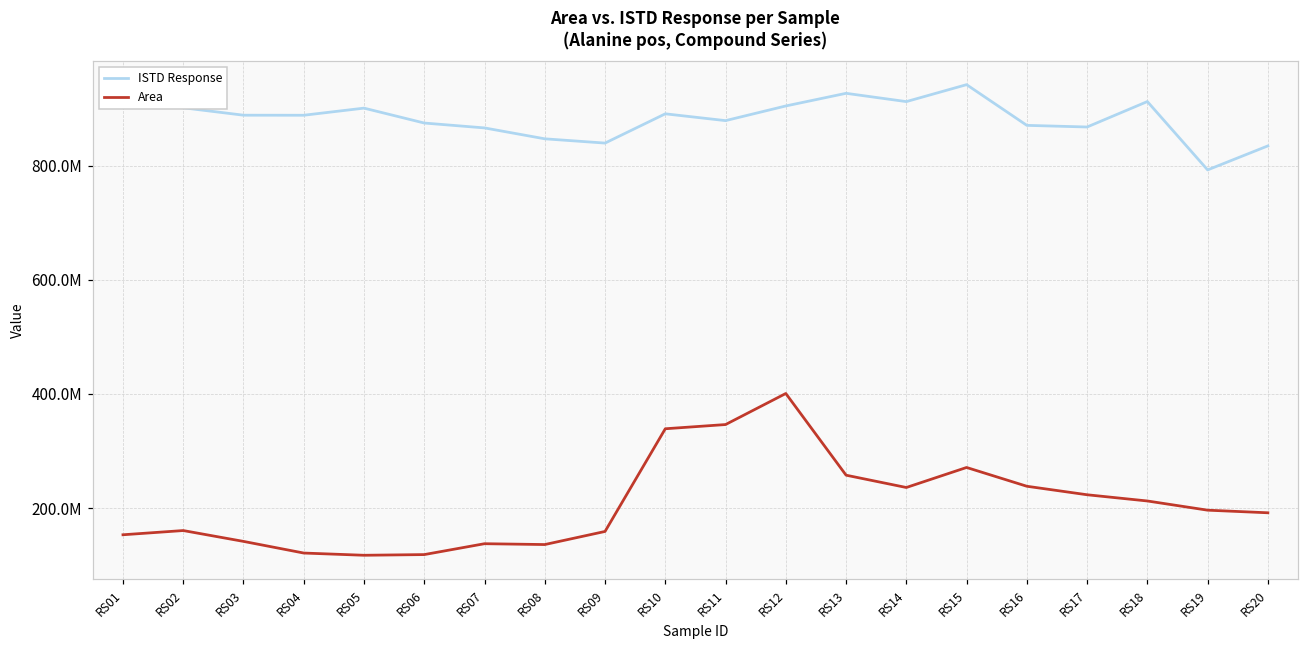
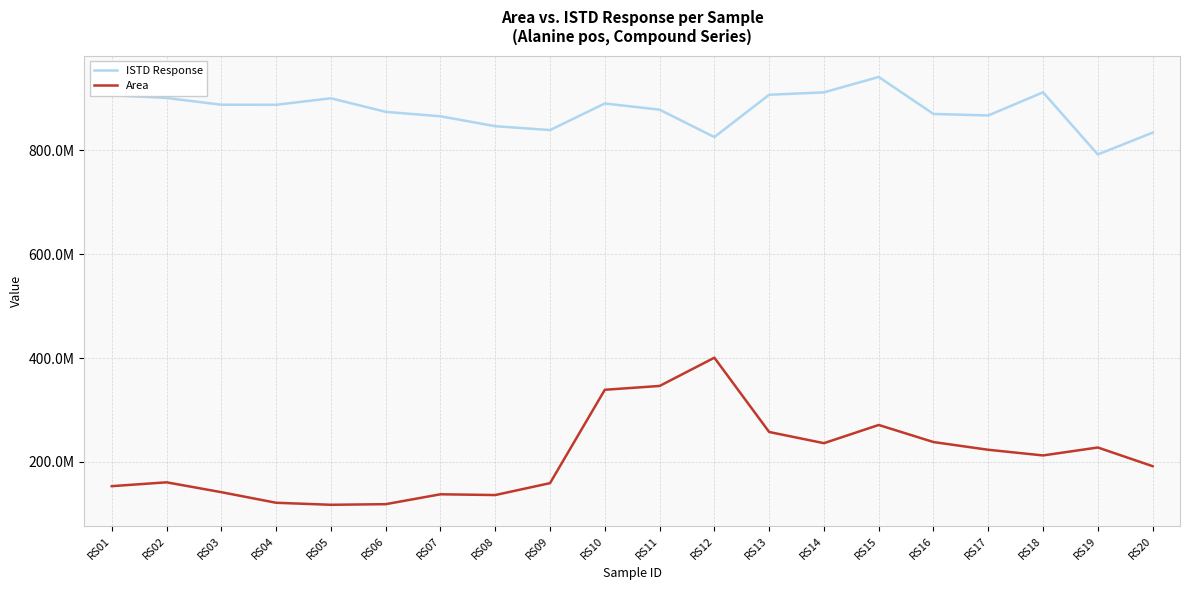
  {
    "ISTD Response": {
      "RS02": 900000000,
      "RS03": 890000000,
      "RS04": 890000000,
      "RS05": 900000000,
      "RS06": 870000000,
      "RS07": 870000000,
      "RS08": 850000000,
      "RS09": 840000000,
      "RS10": 890000000,
      "RS11": 880000000,
-     "RS12": 900000000,
-     "RS13": 930000000,
+     "RS12": 830000000,
+     "RS13": 910000000,
      "RS14": 910000000,
      "RS15": 940000000,
      "RS16": 870000000,
      "RS17": 870000000,
      "RS18": 910000000,
      "RS19": 790000000,
      "RS20": 830000000
    },
    "Area": {
      "RS01": 150000000,
      "RS02": 160000000,
      "RS03": 140000000,
      "RS04": 120000000,
      "RS05": 120000000,
      "RS06": 120000000,
      "RS07": 140000000,
      "RS08": 140000000,
      "RS09": 160000000,
      "RS10": 340000000,
      "RS11": 350000000,
      "RS12": 400000000,
      "RS13": 260000000,
      "RS14": 240000000,
      "RS15": 270000000,
      "RS16": 240000000,
      "RS17": 220000000,
      "RS18": 210000000,
-     "RS19": 200000000,
+     "RS19": 230000000,
      "RS20": 190000000
    }
  }
